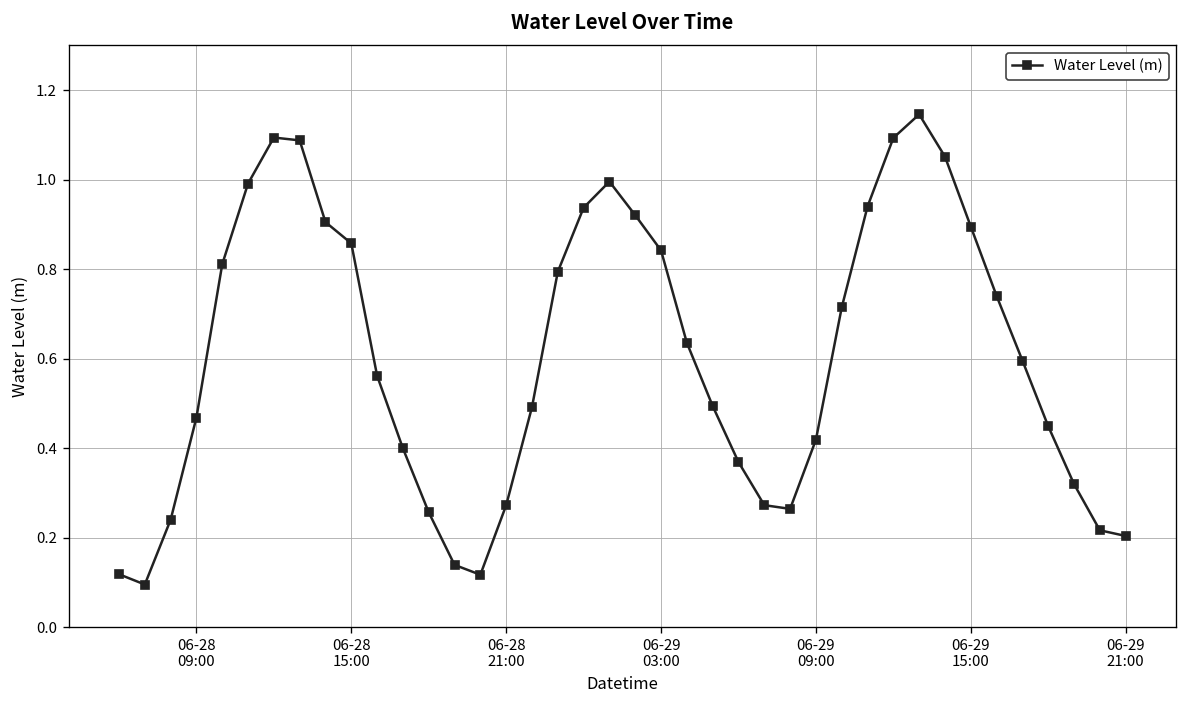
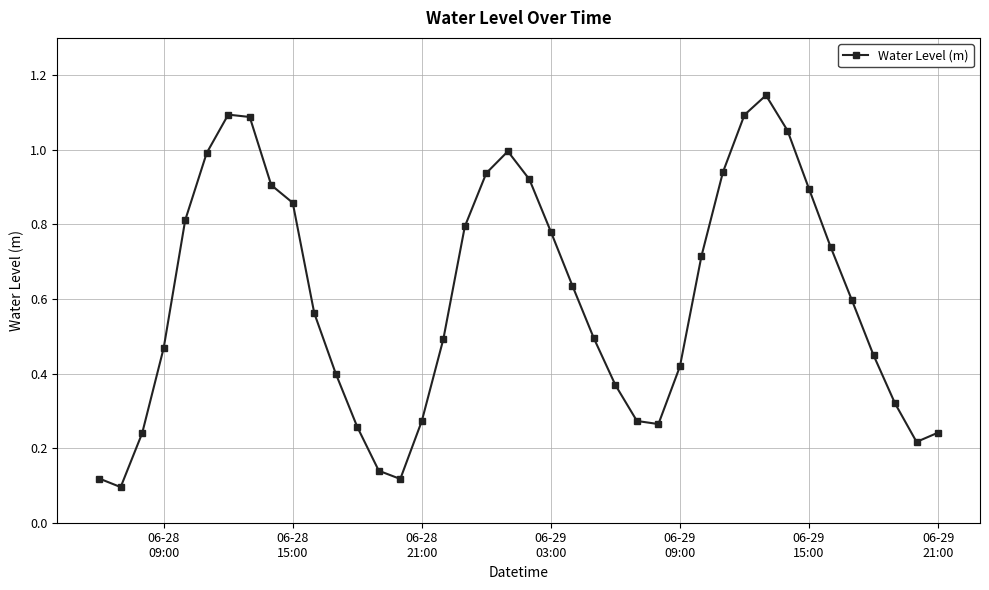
  {
    "06-28 09:00": 0.47,
    "06-28 15:00": 0.86,
    "06-28 21:00": 0.27,
-   "06-29 03:00": 0.84,
+   "06-29 03:00": 0.78,
    "06-29 09:00": 0.42,
    "06-29 15:00": 0.90,
-   "06-29 21:00": 0.20
+   "06-29 21:00": 0.24
  }
